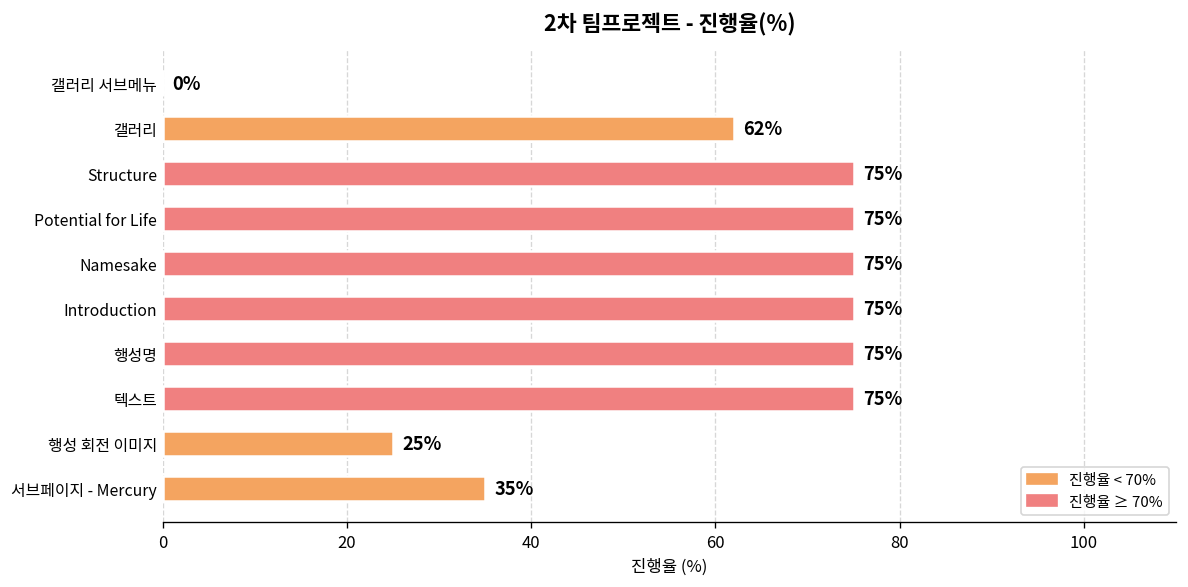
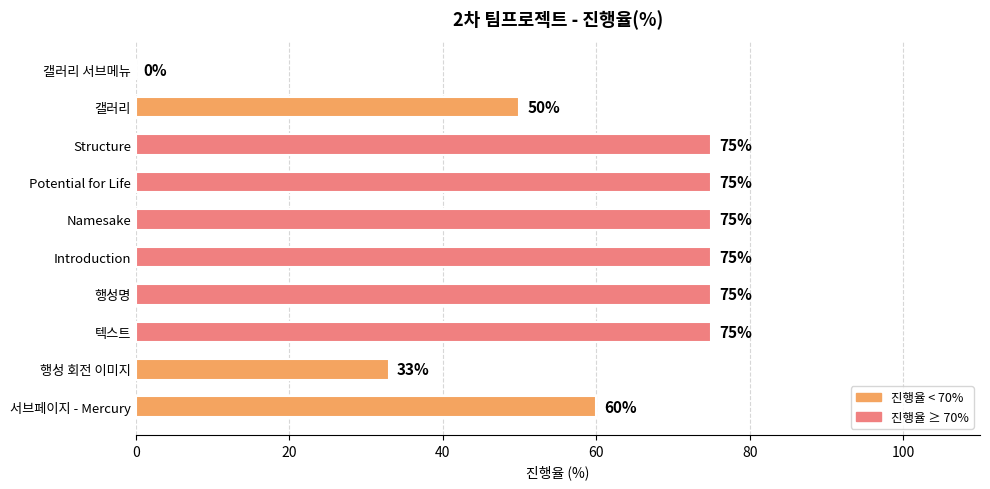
  {
    "갤러리 서브메뉴": "0%",
-   "갤러리": "62%",
+   "갤러리": "50%",
    "Structure": "75%",
    "Potential for Life": "75%",
    "Namesake": "75%",
    "Introduction": "75%",
    "행성명": "75%",
    "텍스트": "75%",
-   "행성 회전 이미지": "25%",
-   "서브페이지 - Mercury": "35%"
+   "행성 회전 이미지": "33%",
+   "서브페이지 - Mercury": "60%"
  }
